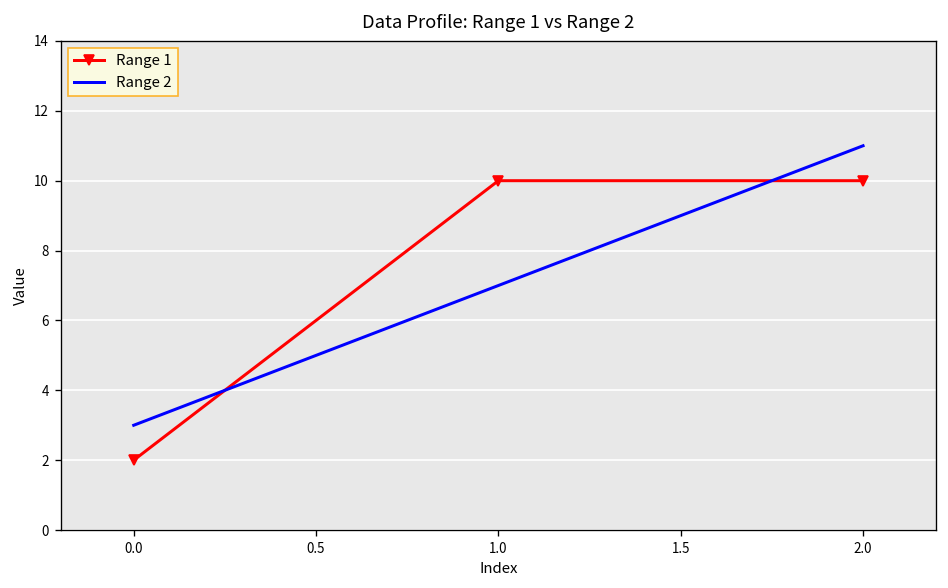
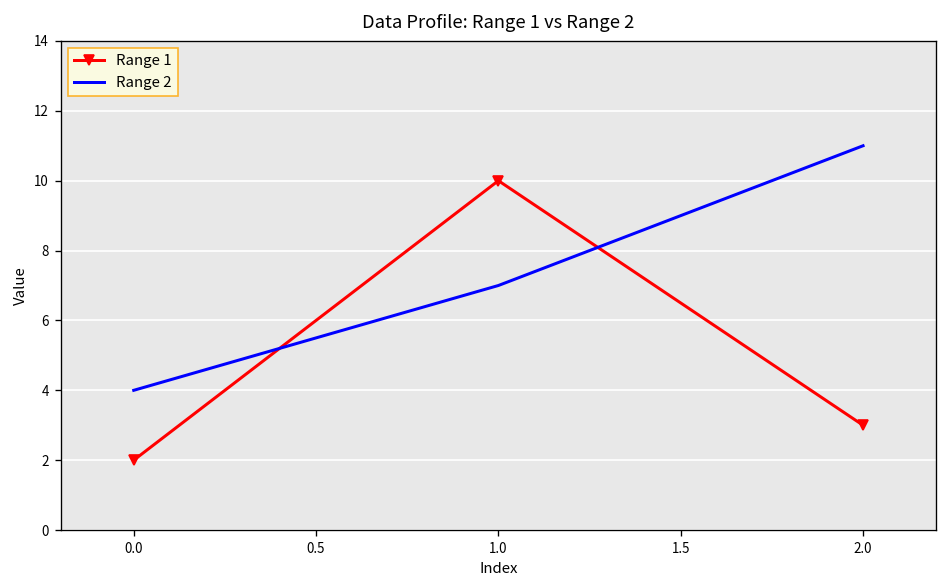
  {
    "Range 1": {
      "0.0": 2,
      "1.0": 10,
-     "2.0": 10
+     "2.0": 3
    },
    "Range 2": {
-     "0.0": 3,
+     "0.0": 4,
      "1.0": 7,
      "2.0": 11
    }
  }
